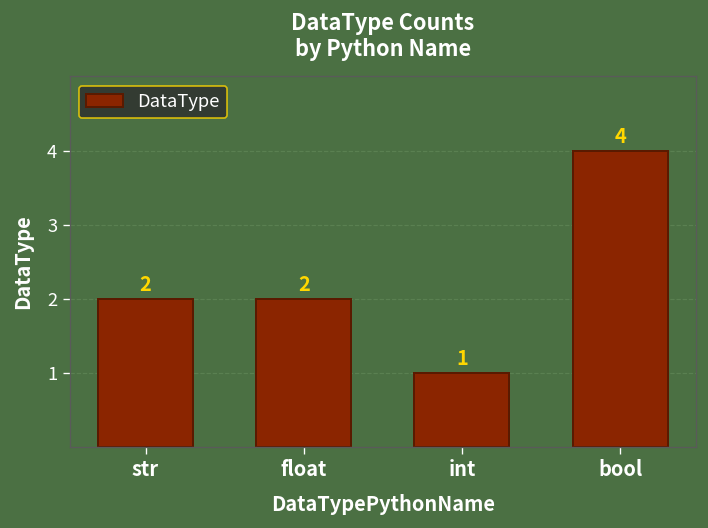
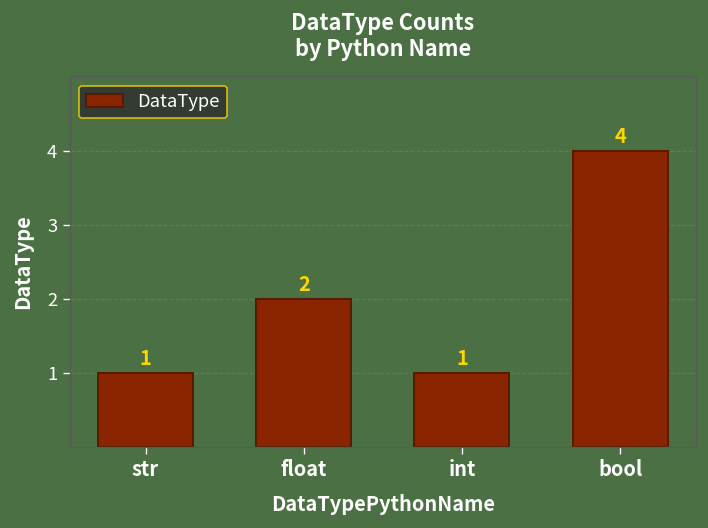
  {
-   "str": 2,
+   "str": 1,
    "float": 2,
    "int": 1,
    "bool": 4
  }
